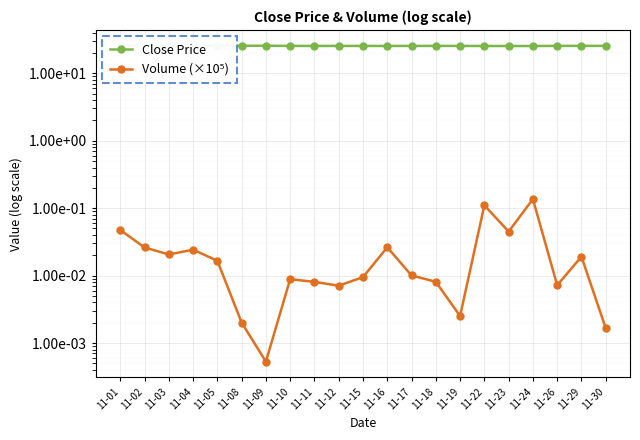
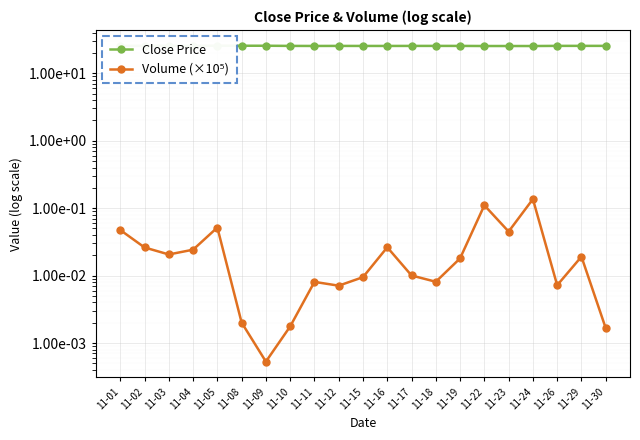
  {
    "Close Price": {
      "11-08": 26,
      "11-09": 26,
      "11-10": 25,
      "11-11": 25,
      "11-12": 25,
      "11-15": 25,
      "11-16": 25,
      "11-17": 25,
      "11-18": 25,
      "11-19": 25,
      "11-22": 25,
      "11-23": 25,
      "11-24": 25,
      "11-26": 25,
      "11-29": 25,
      "11-30": 25
    },
    "Volume (×10⁵)": {
      "11-01": 0.05,
      "11-02": 0.026,
      "11-03": 0.021,
      "11-04": 0.024,
-     "11-05": 0.017,
+     "11-05": 0.05,
      "11-08": 0.0020,
      "11-09": 0.0005,
-     "11-10": 0.009,
+     "11-10": 0.0018,
      "11-11": 0.008,
      "11-12": 0.007,
      "11-15": 0.009,
      "11-16": 0.026,
      "11-17": 0.010,
      "11-18": 0.008,
-     "11-19": 0.0025,
+     "11-19": 0.018,
      "11-22": 0.11,
      "11-23": 0.04,
      "11-24": 0.14,
      "11-26": 0.007,
      "11-29": 0.019,
      "11-30": 0.0017
    }
  }
